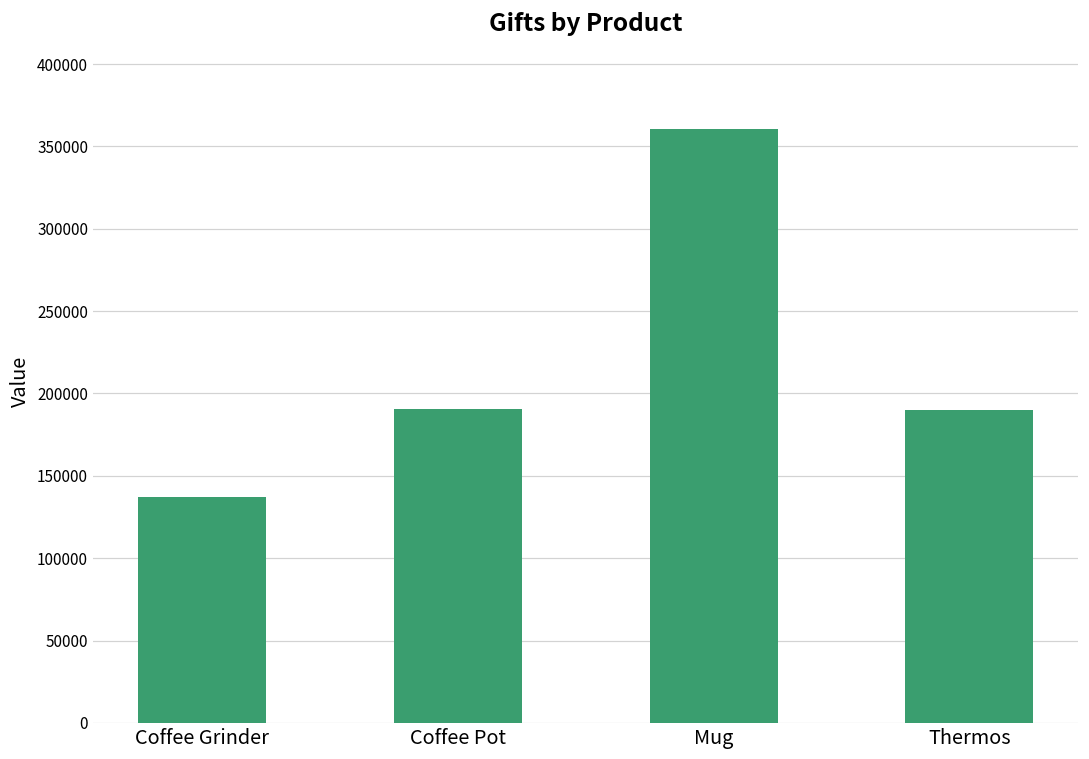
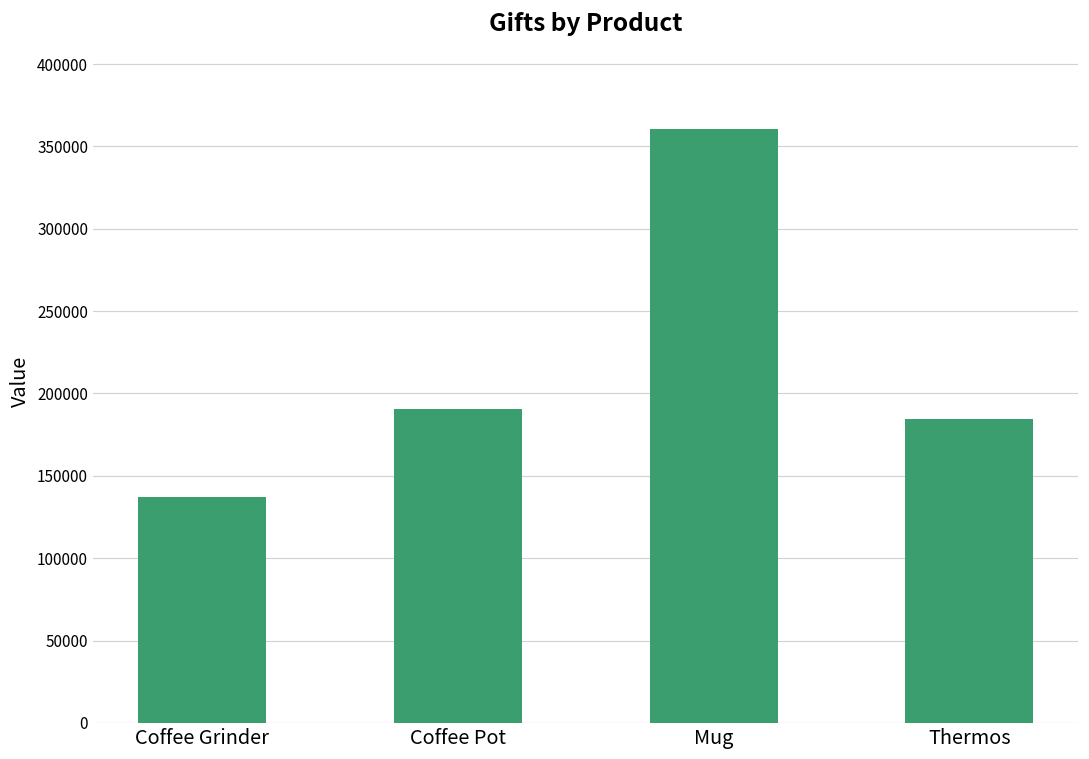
  {
    "Coffee Grinder": 137000,
    "Coffee Pot": 191000,
    "Mug": 361000,
-   "Thermos": 190000
+   "Thermos": 184000
  }
